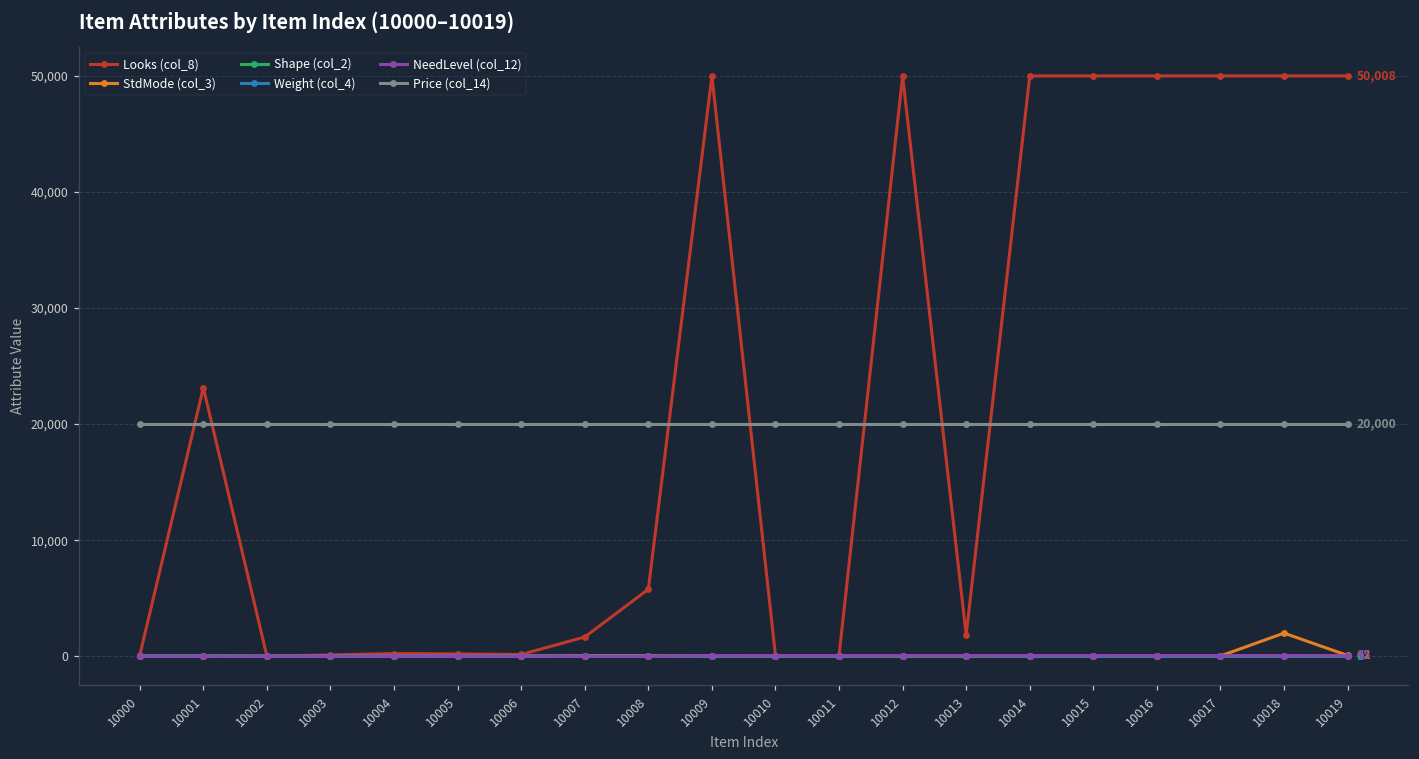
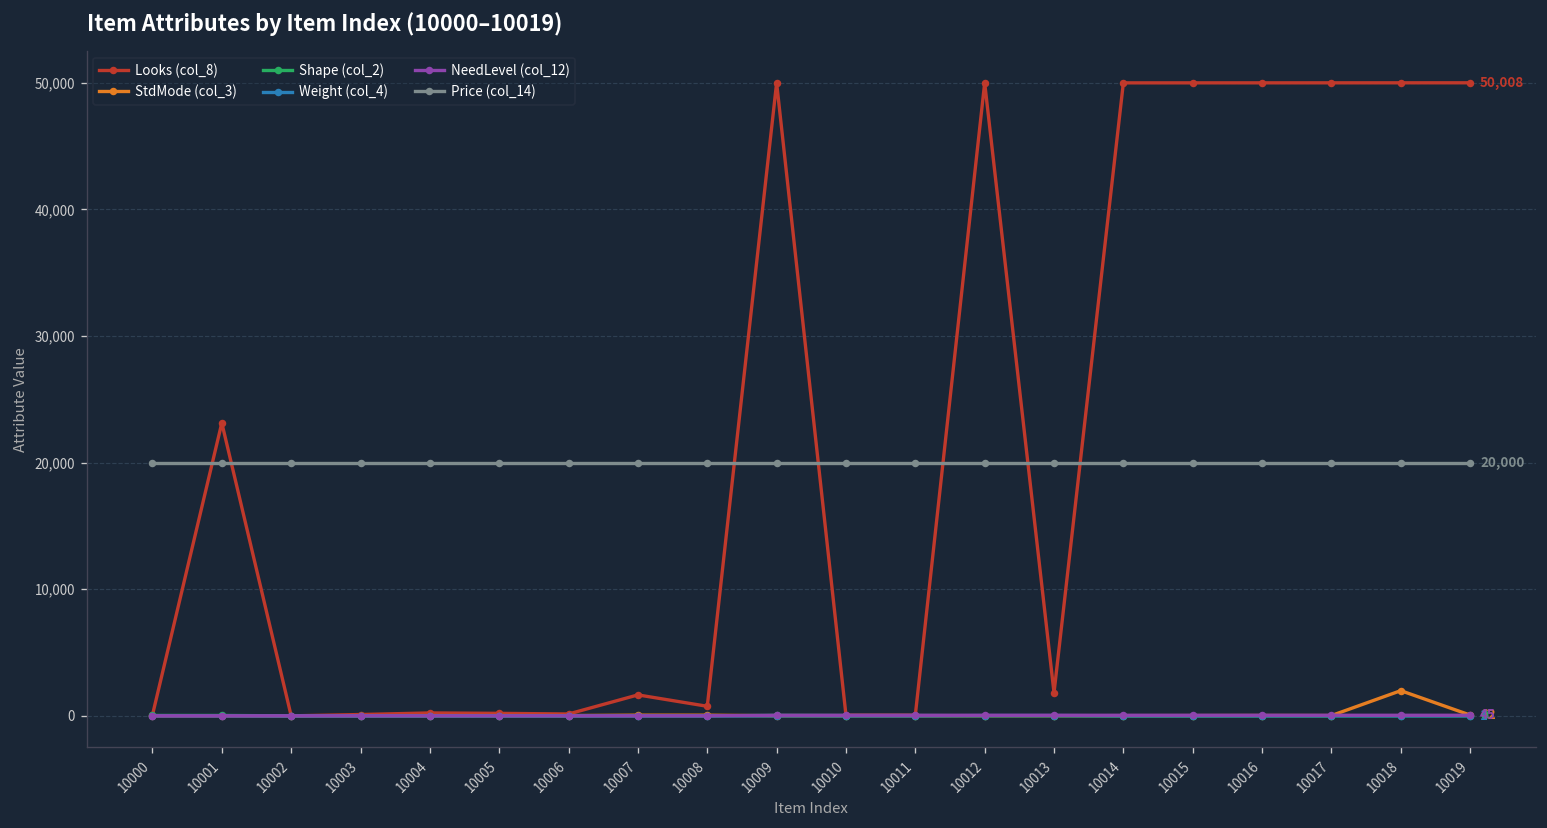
  {
    "Looks (col_8)": {
      "10001": "23,100",
      "10007": "1,700",
-     "10008": "5,800",
+     "10008": "800",
      "10009": "50,000",
      "10012": "50,000",
      "10013": "1,800",
      "10014": "50,000",
      "10015": "50,000",
      "10016": "50,000",
      "10017": "50,000",
      "10018": "50,000"
    },
    "StdMode (col_3)": {
      "10018": "2,000"
    },
    "NeedLevel (col_12)": {
      "10018": "0"
    },
    "Price (col_14)": {
      "10019": "20,000"
    }
  }
